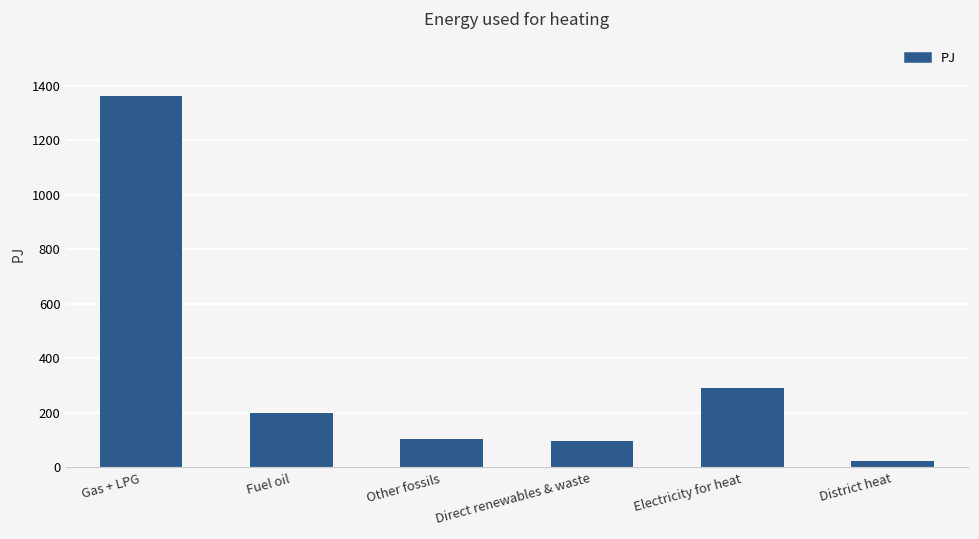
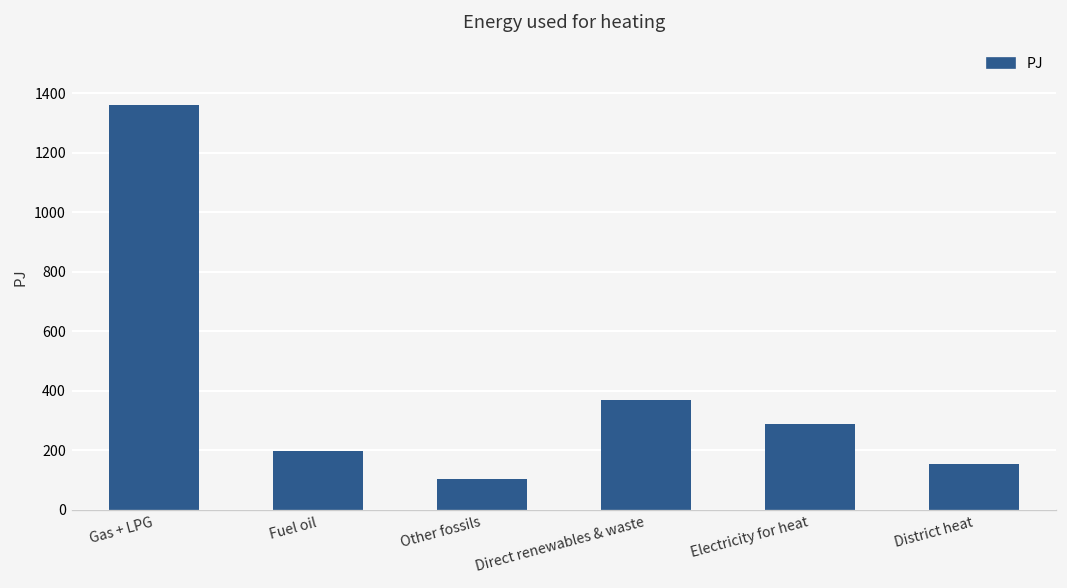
  {
    "Gas + LPG": 1360,
    "Fuel oil": 200,
    "Other fossils": 100,
-   "Direct renewables & waste": 100,
+   "Direct renewables & waste": 370,
    "Electricity for heat": 290,
-   "District heat": 20
+   "District heat": 150
  }
